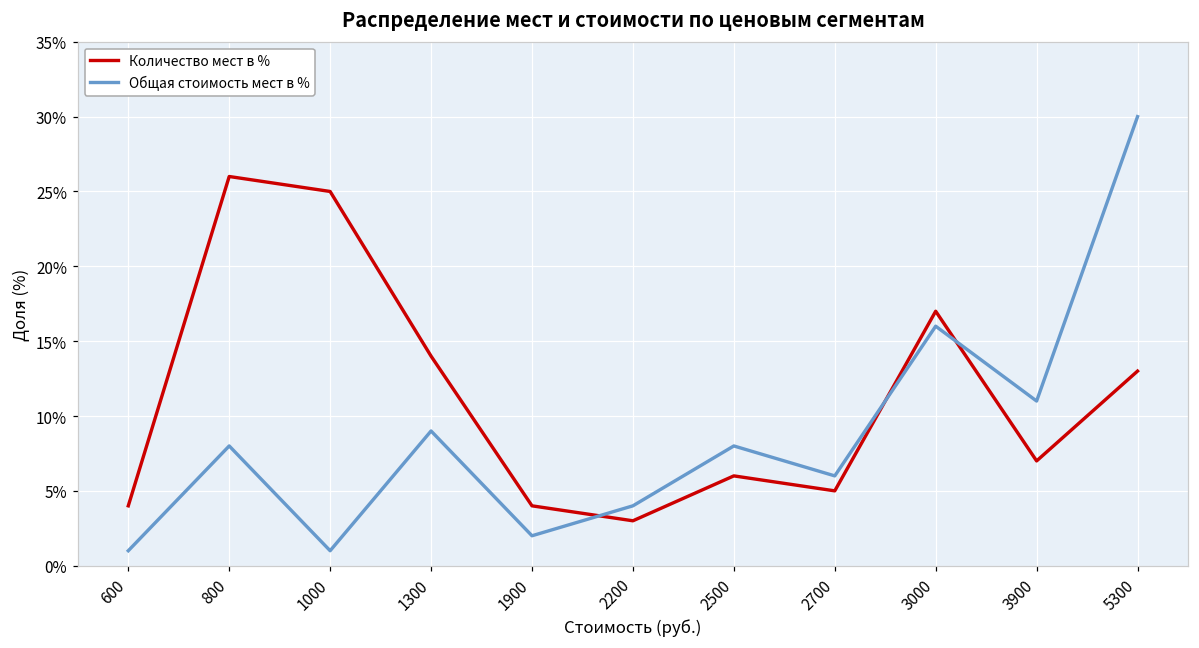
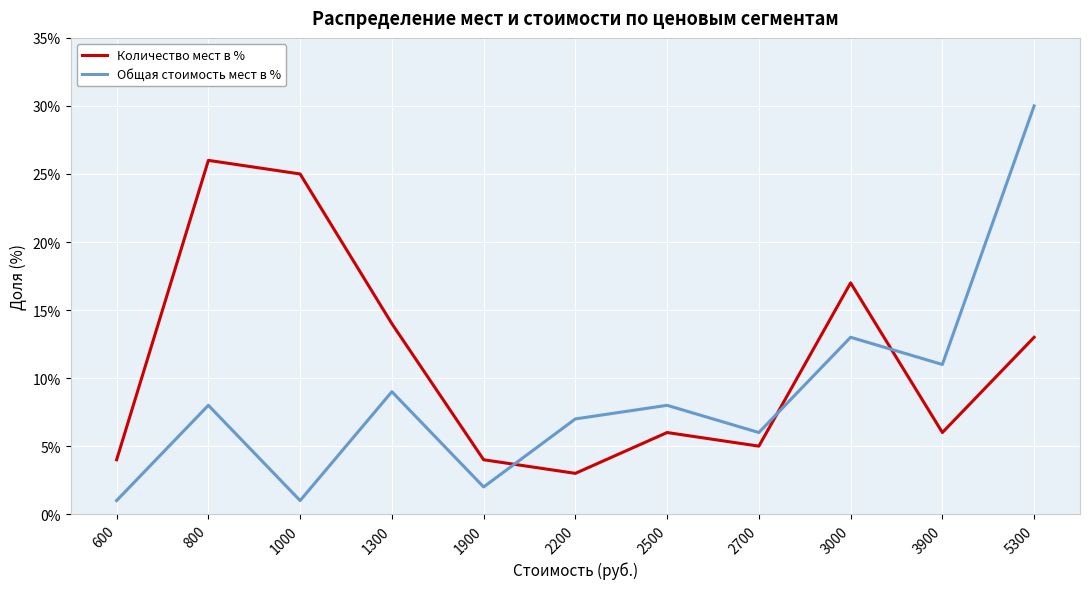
  {
    "Количество мест в %": {
      "600": "4%",
      "800": "26%",
      "1000": "25%",
      "1300": "14%",
      "1900": "4%",
      "2200": "3%",
      "2500": "6%",
      "2700": "5%",
      "3000": "17%",
-     "3900": "7%",
+     "3900": "6%",
      "5300": "13%"
    },
    "Общая стоимость мест в %": {
      "600": "1%",
      "800": "8%",
      "1000": "1%",
      "1300": "9%",
      "1900": "2%",
-     "2200": "4%",
+     "2200": "7%",
      "2500": "8%",
      "2700": "6%",
-     "3000": "16%",
+     "3000": "13%",
      "3900": "11%",
      "5300": "30%"
    }
  }
